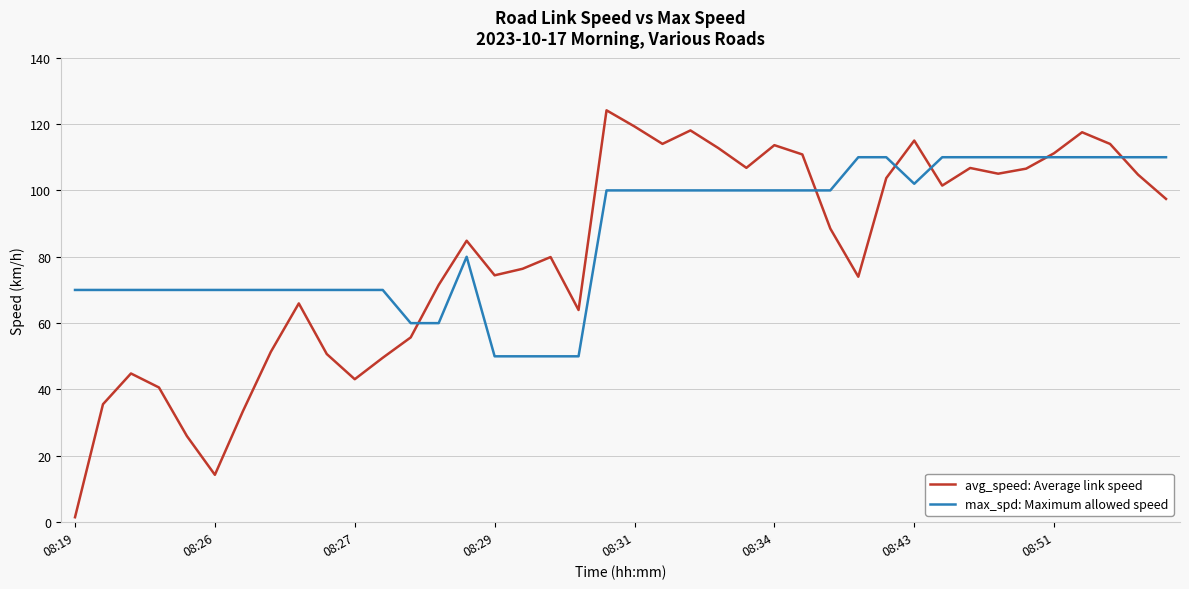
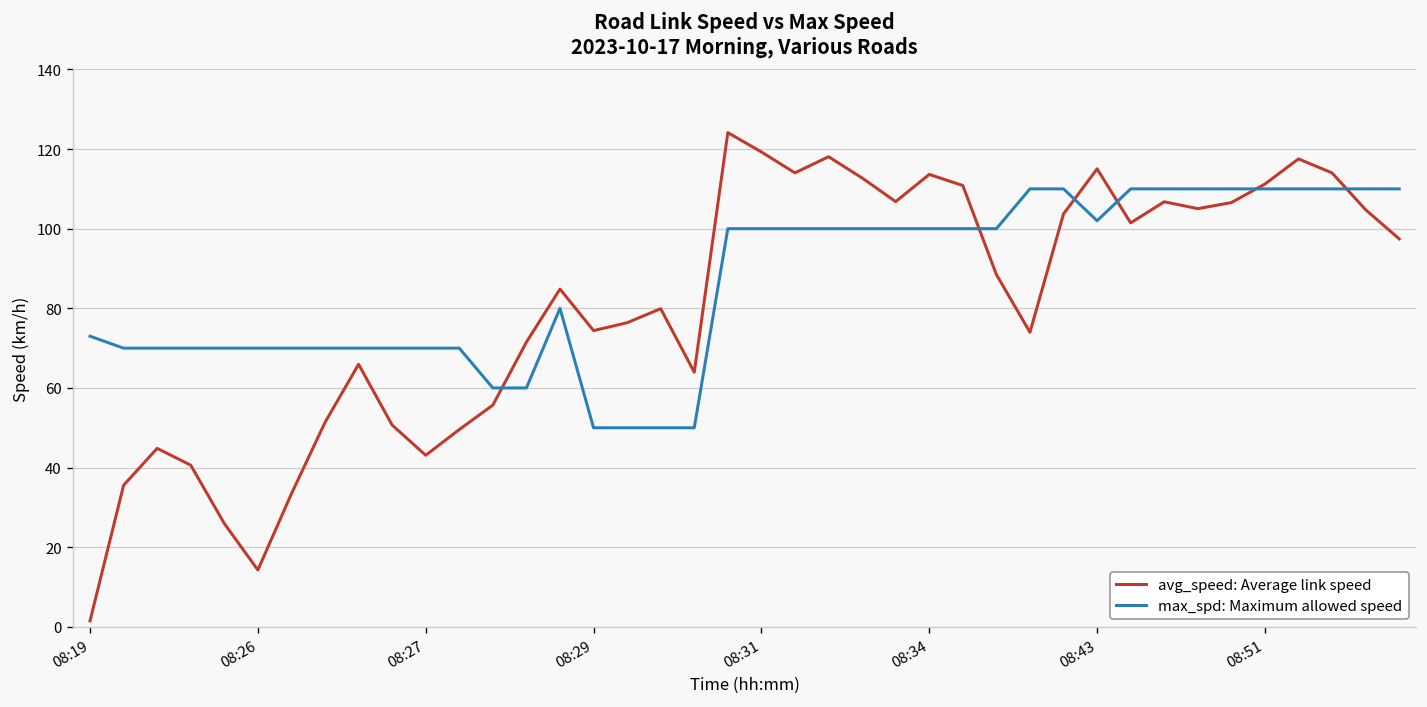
  {
    "avg_speed: Average link speed": {
      "08:19": 2,
      "08:43": 115
    },
    "max_spd: Maximum allowed speed": {
-     "08:19": 70,
+     "08:19": 73,
      "08:43": 102
    }
  }
